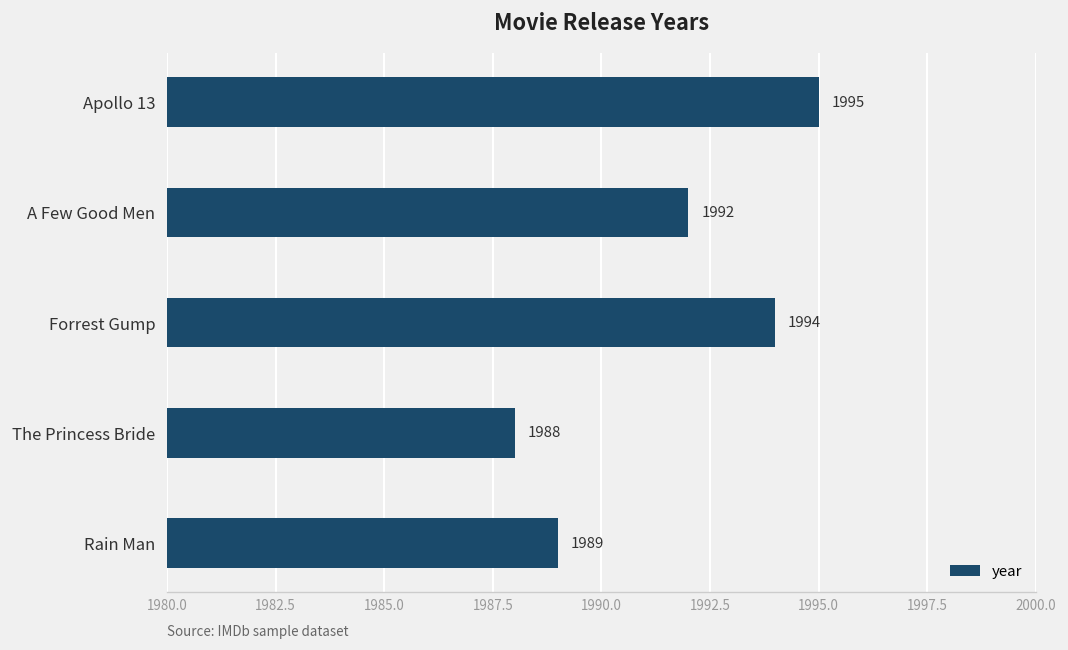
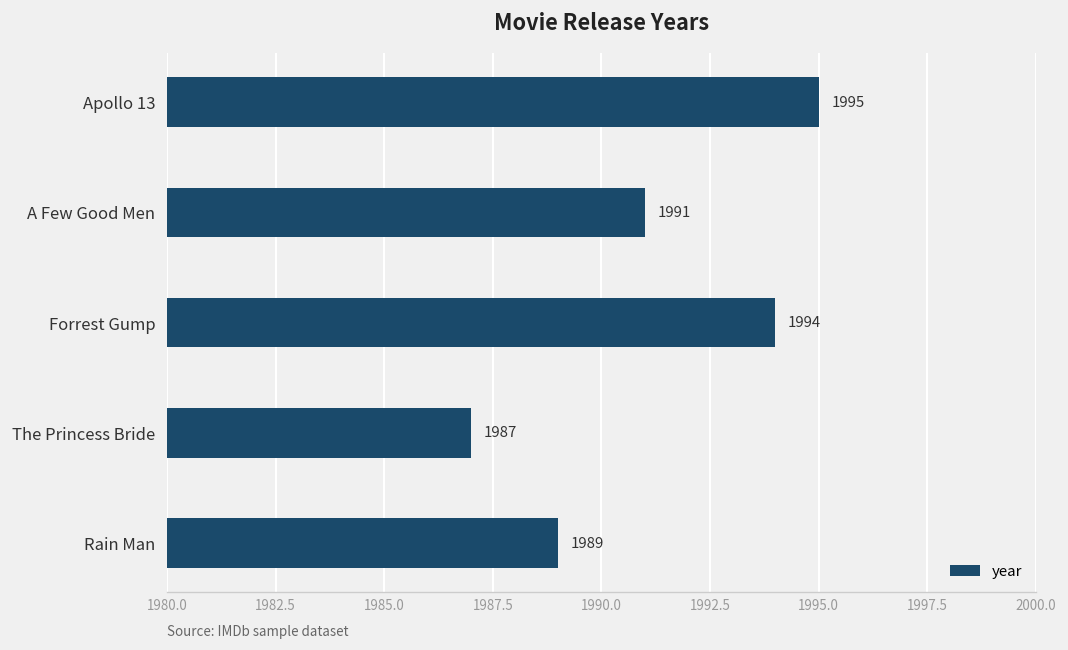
  {
    "Apollo 13": 1995,
-   "A Few Good Men": 1992,
+   "A Few Good Men": 1991,
    "Forrest Gump": 1994,
-   "The Princess Bride": 1988,
+   "The Princess Bride": 1987,
    "Rain Man": 1989
  }
